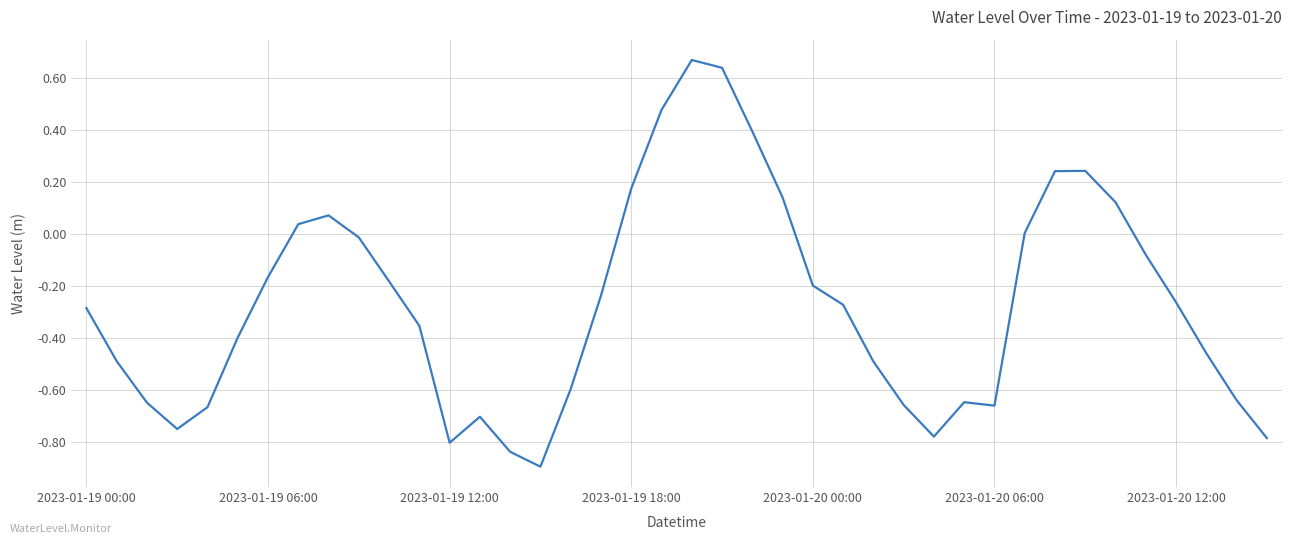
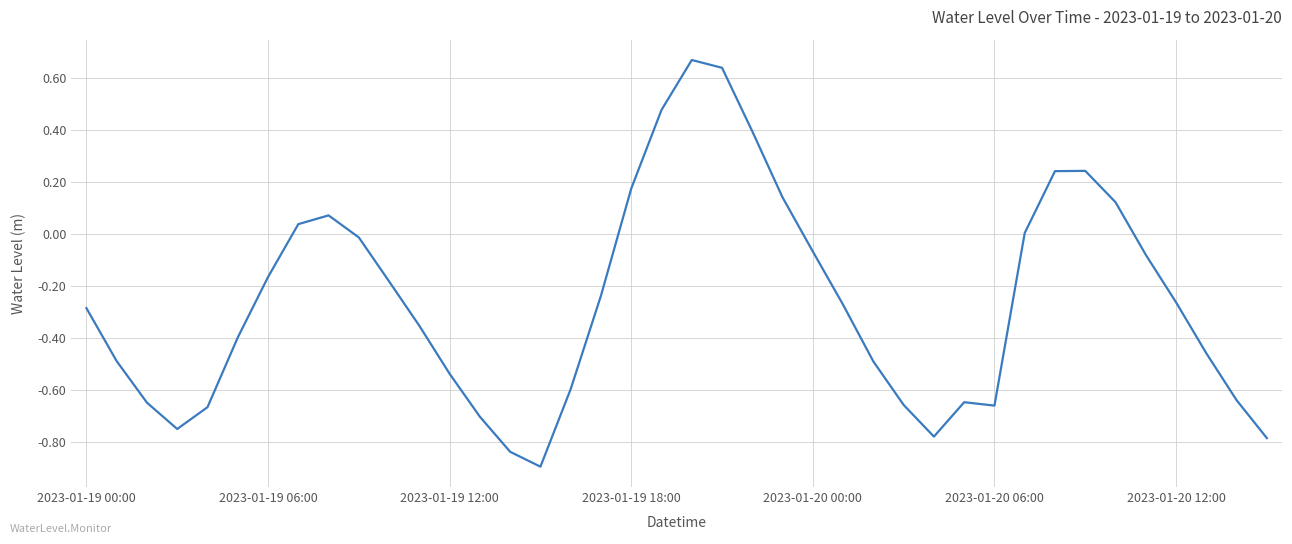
  {
    "2023-01-19 00:00": -0.28,
    "2023-01-19 06:00": -0.16,
-   "2023-01-19 12:00": -0.80,
+   "2023-01-19 12:00": -0.54,
    "2023-01-19 18:00": 0.18,
-   "2023-01-20 00:00": -0.20,
+   "2023-01-20 00:00": -0.07,
    "2023-01-20 06:00": -0.66,
    "2023-01-20 12:00": -0.26
  }
